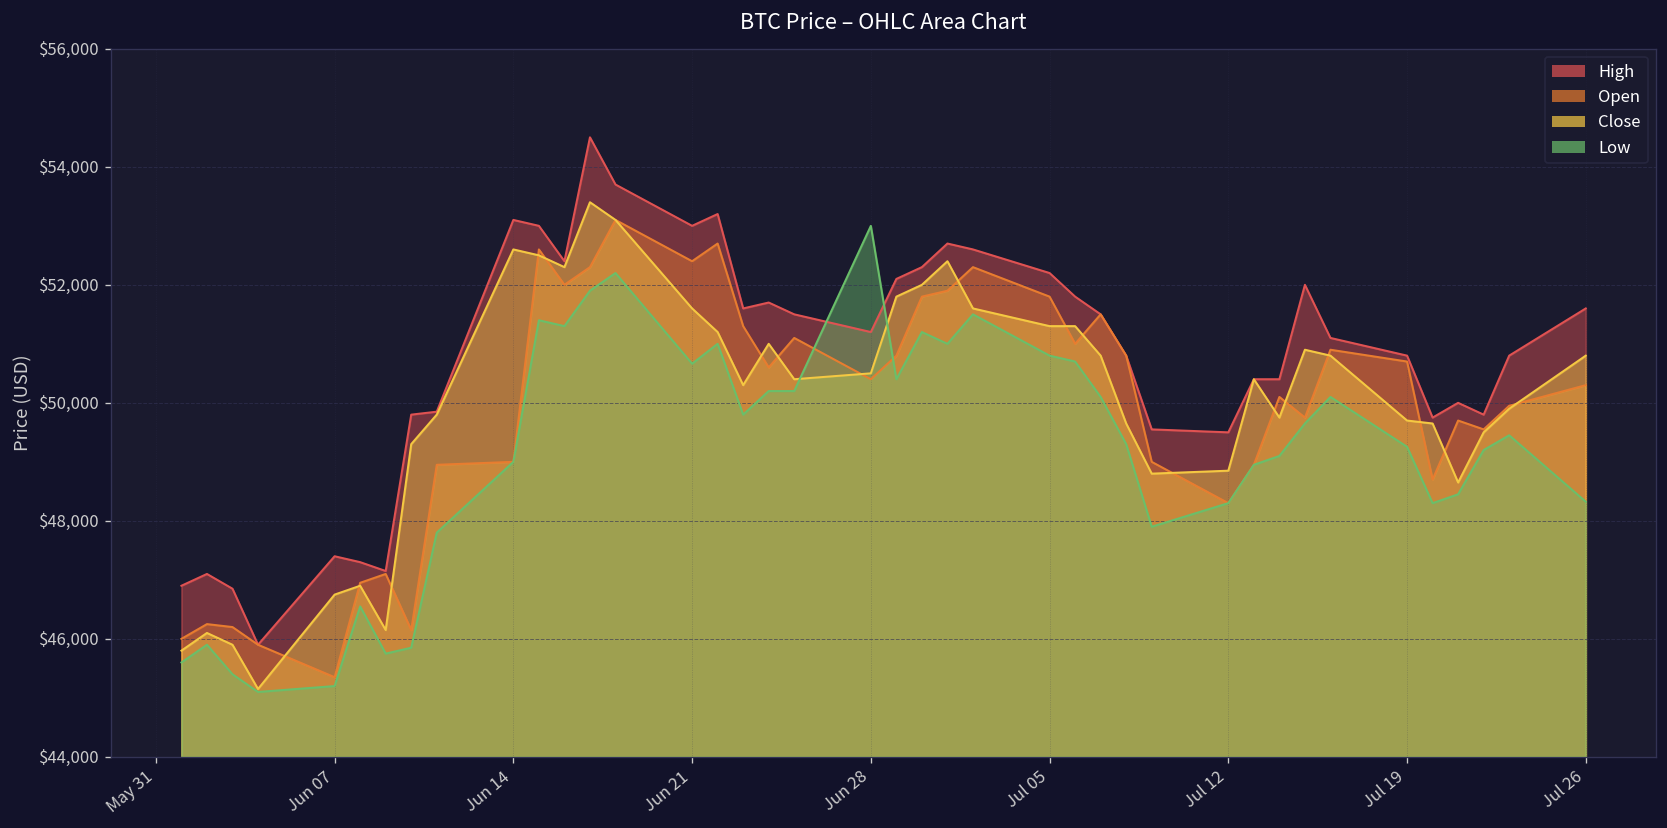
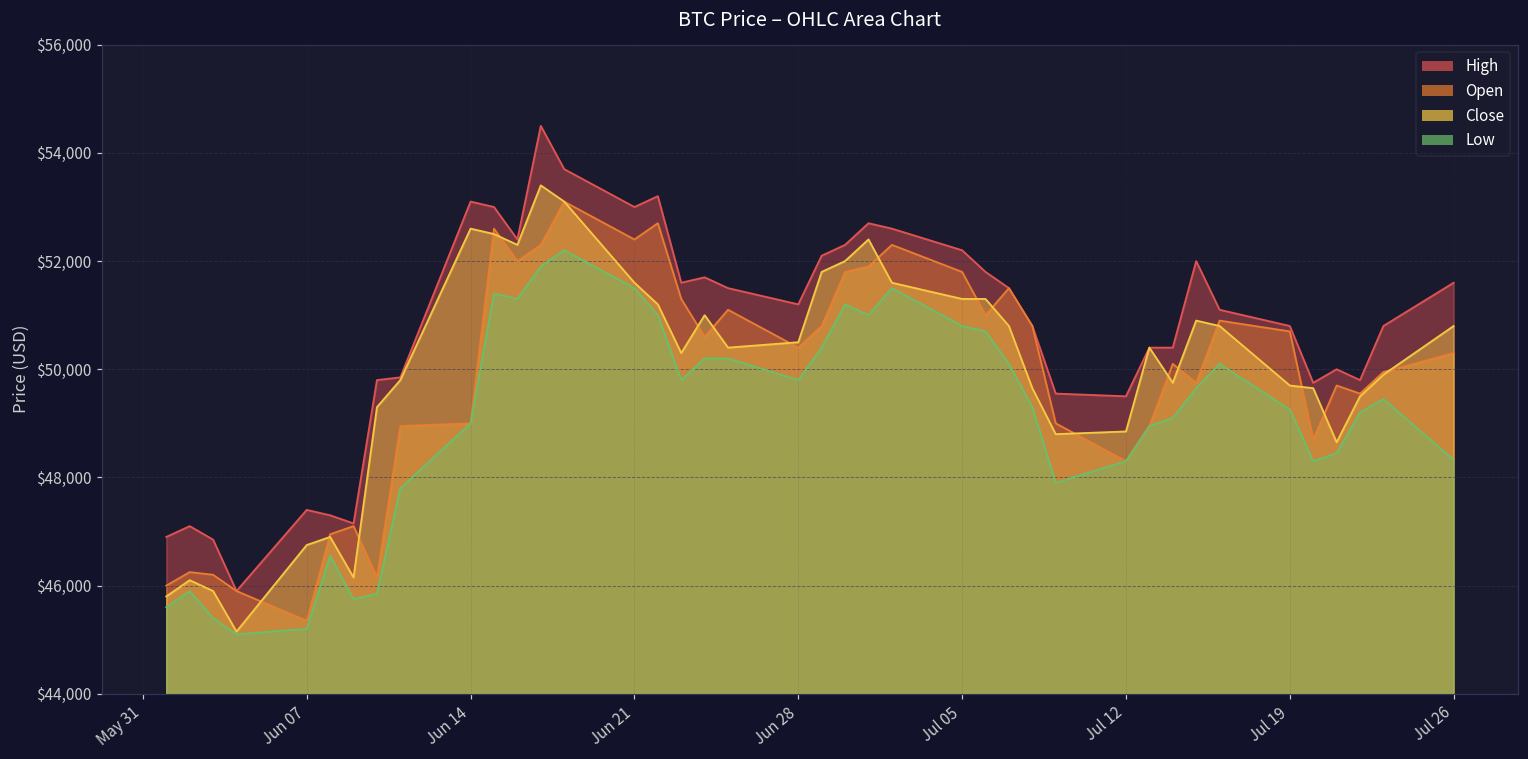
  {
    "Low": {
      "Jun 07": "$45,200",
-     "Jun 21": "$50,700",
-     "Jun 28": "$53,000",
+     "Jun 21": "$51,500",
+     "Jun 28": "$49,800",
      "Jul 05": "$50,800",
      "Jul 19": "$49,300",
      "Jul 26": "$48,300"
    }
  }
